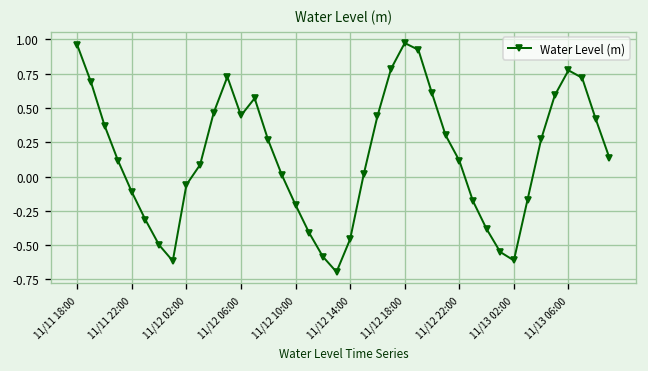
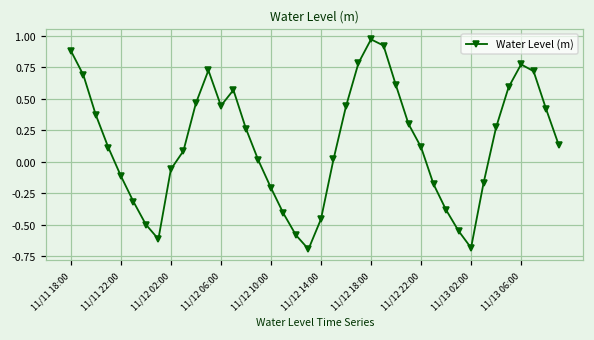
  {
-   "11/11 18:00": 0.96,
+   "11/11 18:00": 0.88,
    "11/11 22:00": -0.11,
    "11/12 02:00": -0.06,
    "11/12 06:00": 0.45,
    "11/12 10:00": -0.21,
    "11/12 14:00": -0.46,
    "11/12 18:00": 0.97,
    "11/12 22:00": 0.12,
-   "11/13 02:00": -0.61,
+   "11/13 02:00": -0.68,
    "11/13 06:00": 0.77
  }
